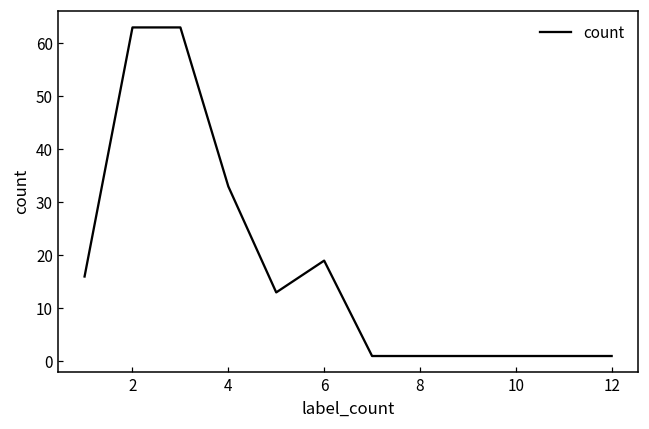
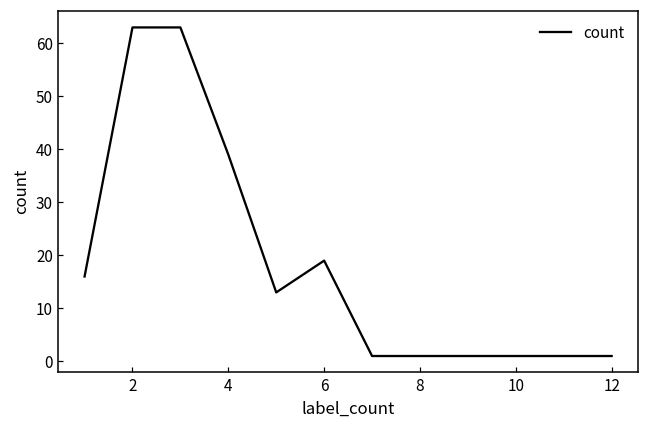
  {
    "2": 63,
-   "4": 33,
+   "4": 39,
    "6": 19,
    "12": 1
  }
